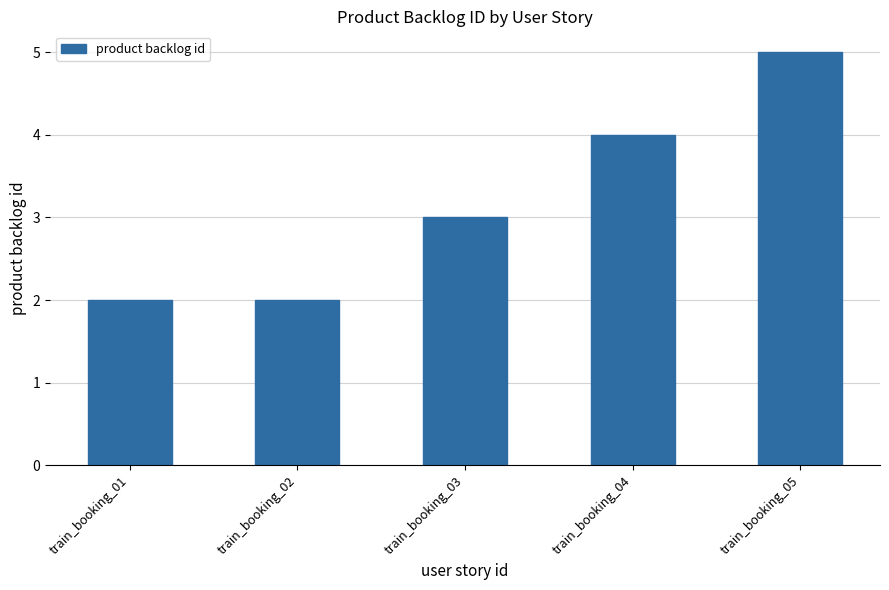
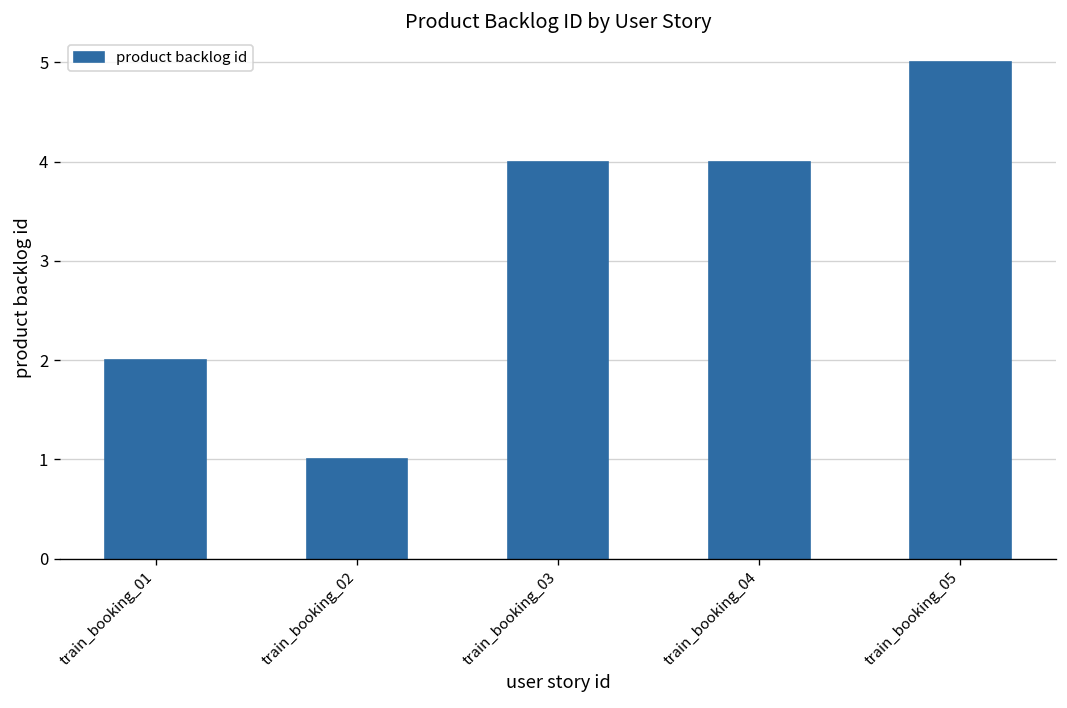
  {
    "train_booking_01": 2,
-   "train_booking_02": 2,
-   "train_booking_03": 3,
+   "train_booking_02": 1,
+   "train_booking_03": 4,
    "train_booking_04": 4,
    "train_booking_05": 5
  }
